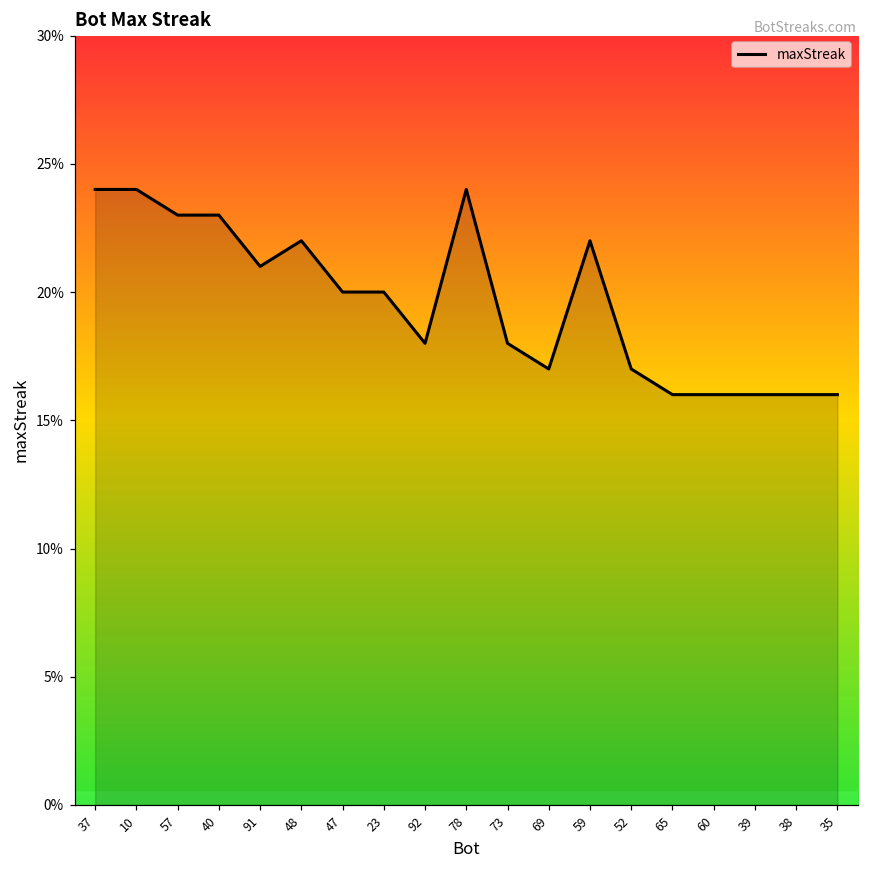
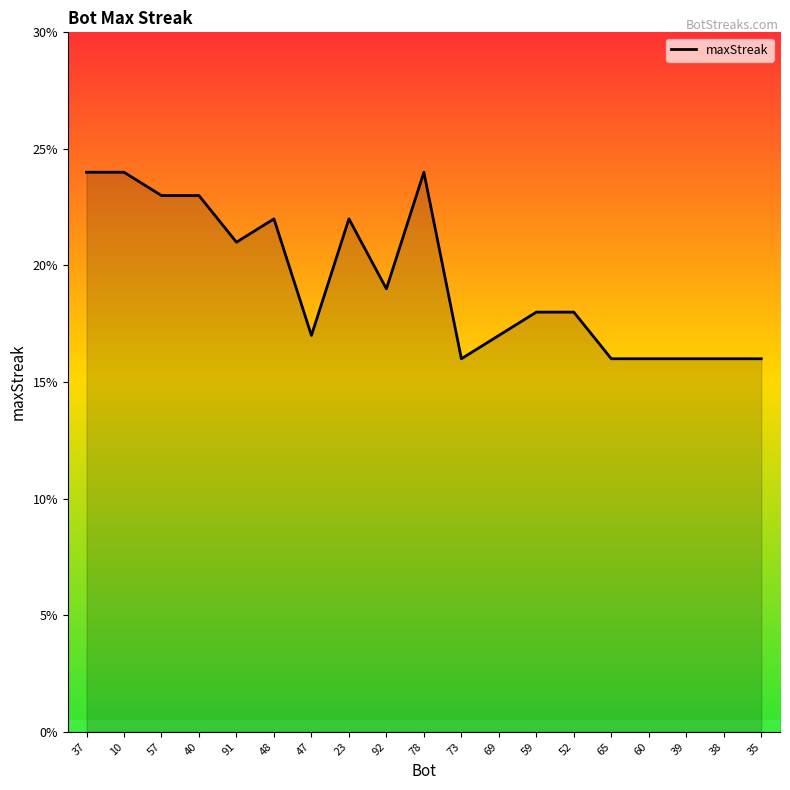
  {
    "37": "24%",
    "10": "24%",
    "57": "23%",
    "40": "23%",
    "91": "21%",
    "48": "22%",
-   "47": "20%",
-   "23": "20%",
-   "92": "18%",
+   "47": "17%",
+   "23": "22%",
+   "92": "19%",
    "78": "24%",
-   "73": "18%",
+   "73": "16%",
    "69": "17%",
-   "59": "22%",
-   "52": "17%",
+   "59": "18%",
+   "52": "18%",
    "65": "16%",
    "60": "16%",
    "39": "16%",
    "38": "16%",
    "35": "16%"
  }
